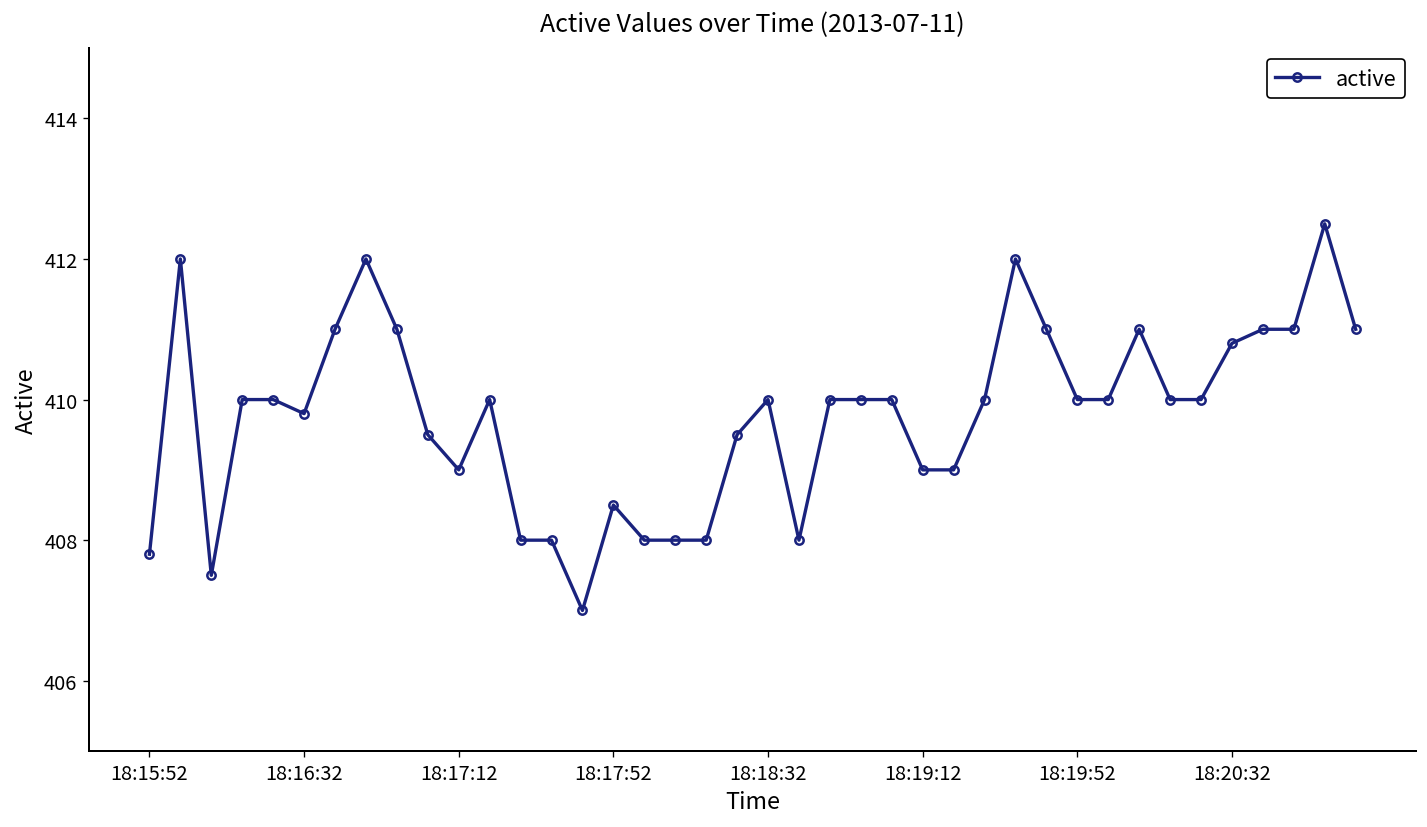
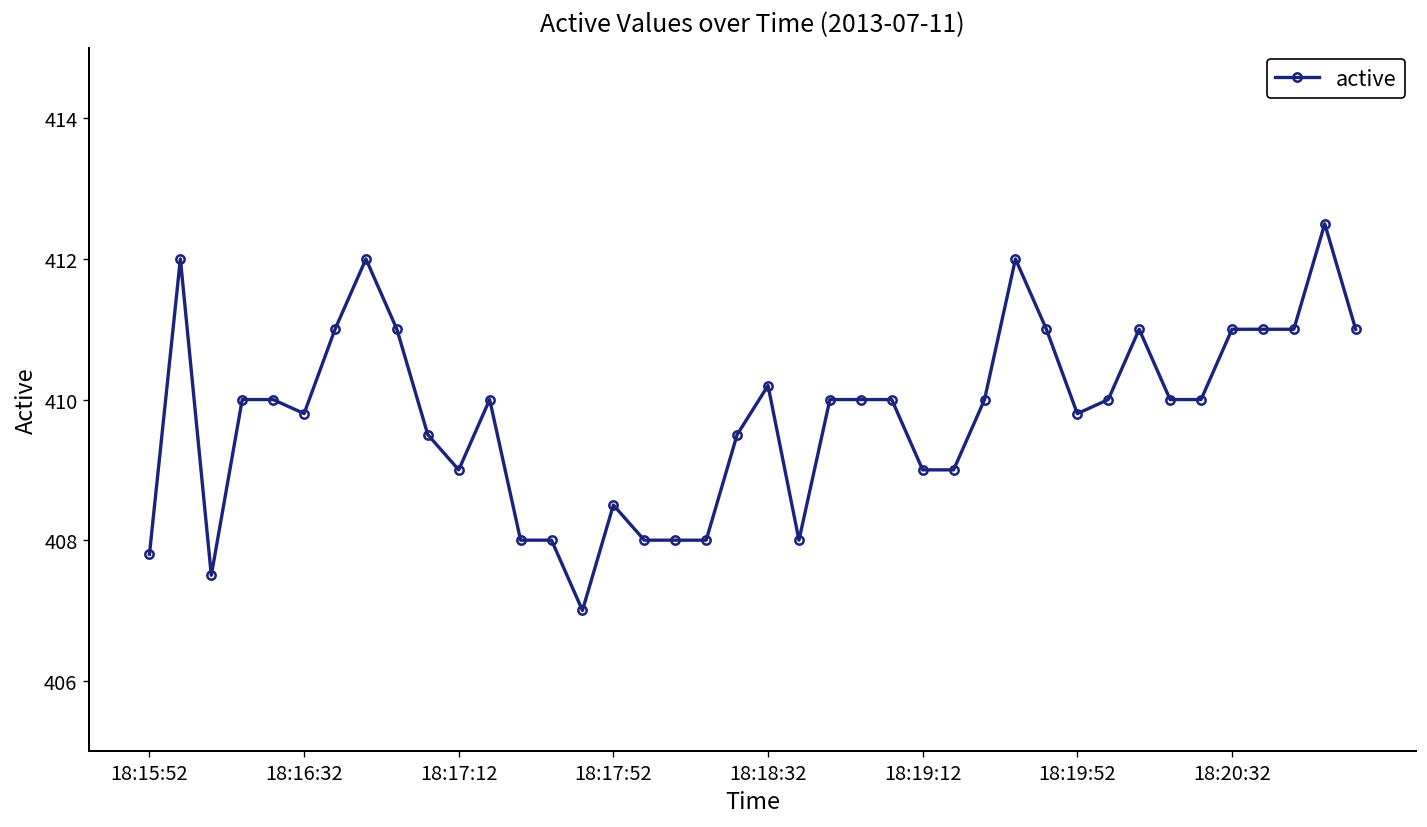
  {
    "18:15:52": 407.8,
    "18:16:32": 409.8,
    "18:17:12": 409.0,
    "18:17:52": 408.5,
-   "18:18:32": 410.0,
+   "18:18:32": 410.2,
    "18:19:12": 409.0,
-   "18:19:52": 410.0,
-   "18:20:32": 410.8
+   "18:19:52": 409.8,
+   "18:20:32": 411.0
  }
